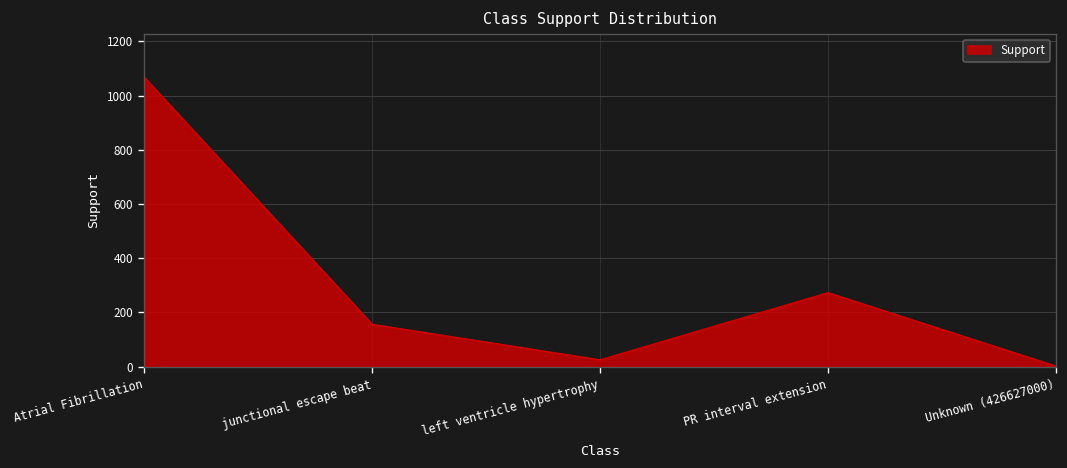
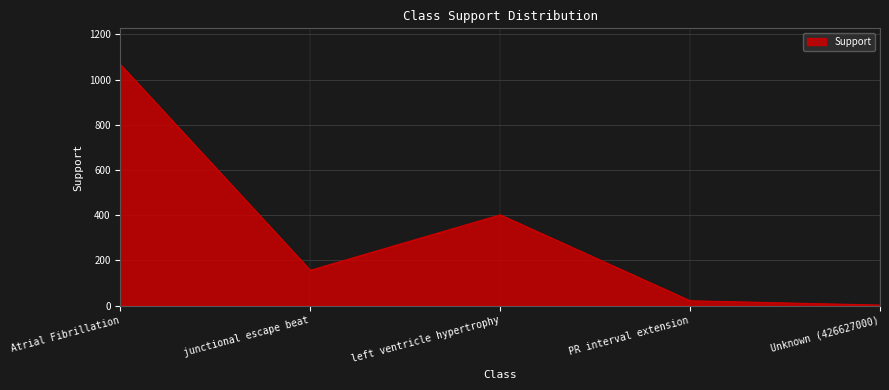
  {
    "Atrial Fibrillation": 1070,
    "junctional escape beat": 160,
-   "left ventricle hypertrophy": 30,
-   "PR interval extension": 270,
+   "left ventricle hypertrophy": 400,
+   "PR interval extension": 20,
    "Unknown (426627000)": 0
  }
